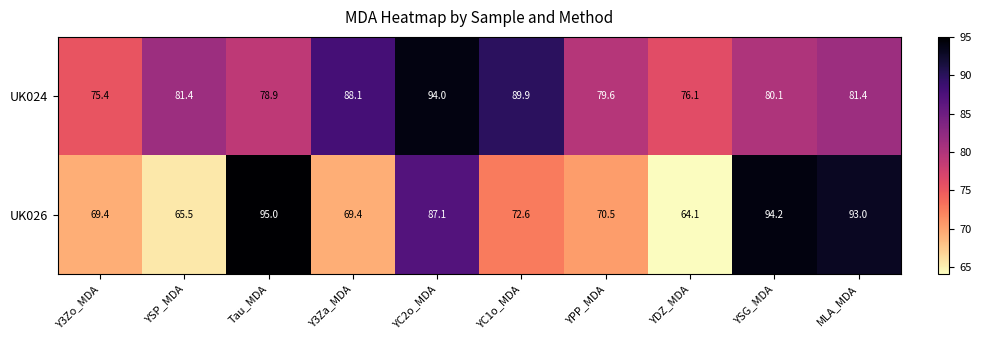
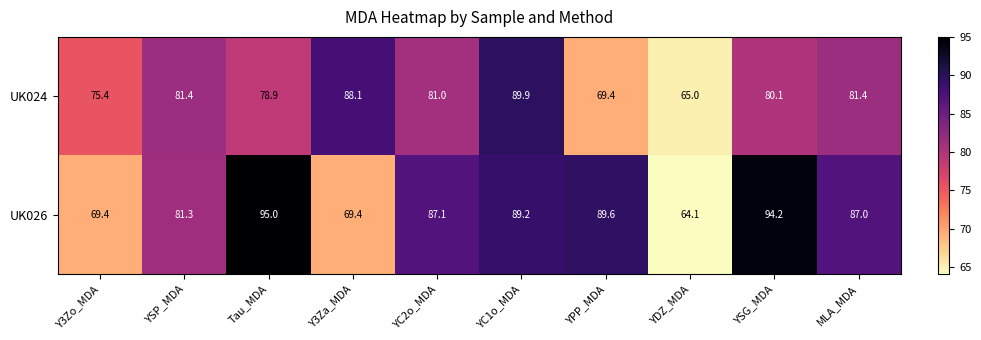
  {
    "UK024": {
      "Y3Zo_MDA": 75.4,
      "YSP_MDA": 81.4,
      "Tau_MDA": 78.9,
      "Y3Za_MDA": 88.1,
-     "YC2o_MDA": 94.0,
+     "YC2o_MDA": 81.0,
      "YC1o_MDA": 89.9,
-     "YPP_MDA": 79.6,
-     "YDZ_MDA": 76.1,
+     "YPP_MDA": 69.4,
+     "YDZ_MDA": 65.0,
      "YSG_MDA": 80.1,
      "MLA_MDA": 81.4
    },
    "UK026": {
      "Y3Zo_MDA": 69.4,
-     "YSP_MDA": 65.5,
+     "YSP_MDA": 81.3,
      "Tau_MDA": 95.0,
      "Y3Za_MDA": 69.4,
      "YC2o_MDA": 87.1,
-     "YC1o_MDA": 72.6,
-     "YPP_MDA": 70.5,
+     "YC1o_MDA": 89.2,
+     "YPP_MDA": 89.6,
      "YDZ_MDA": 64.1,
      "YSG_MDA": 94.2,
-     "MLA_MDA": 93.0
+     "MLA_MDA": 87.0
    }
  }
